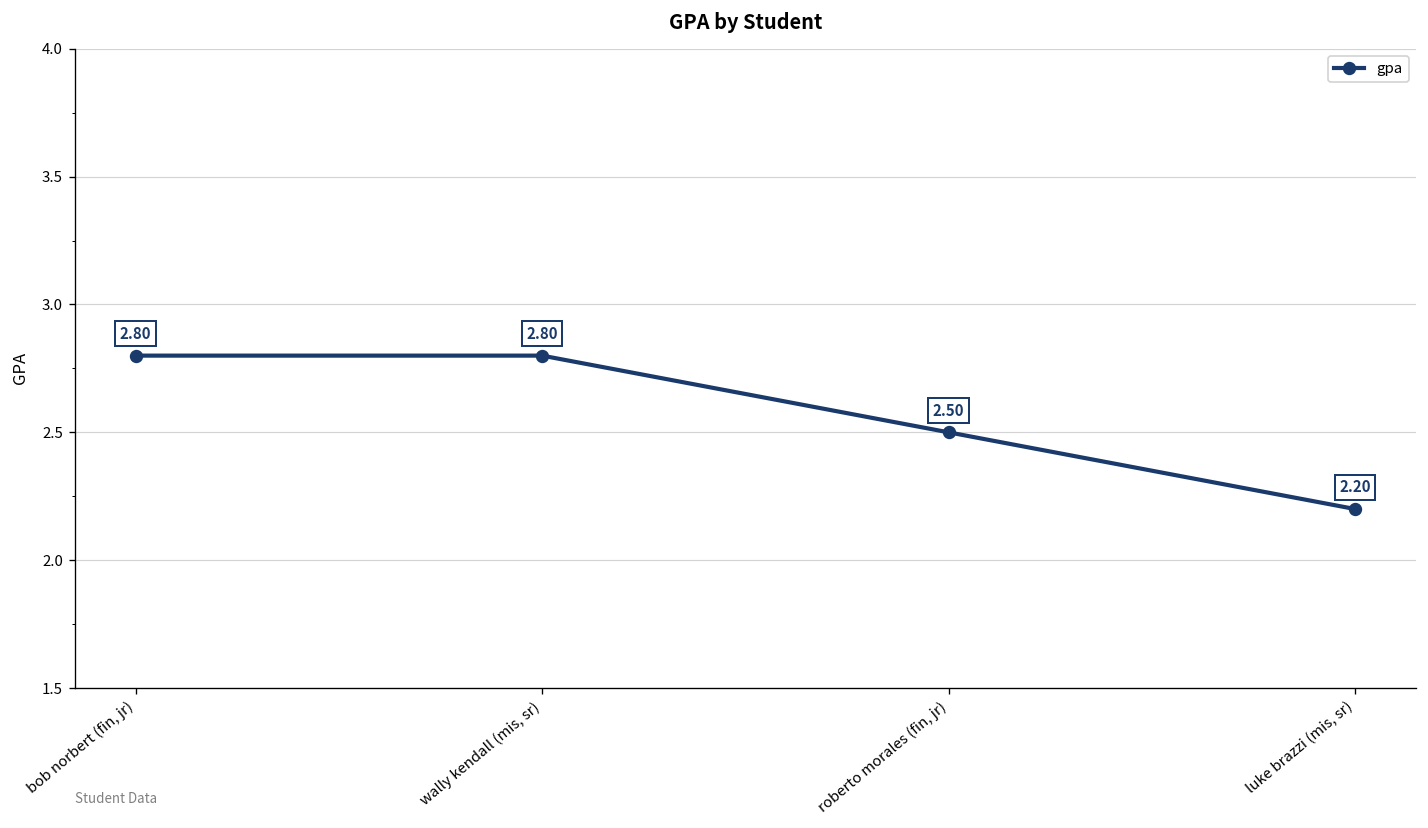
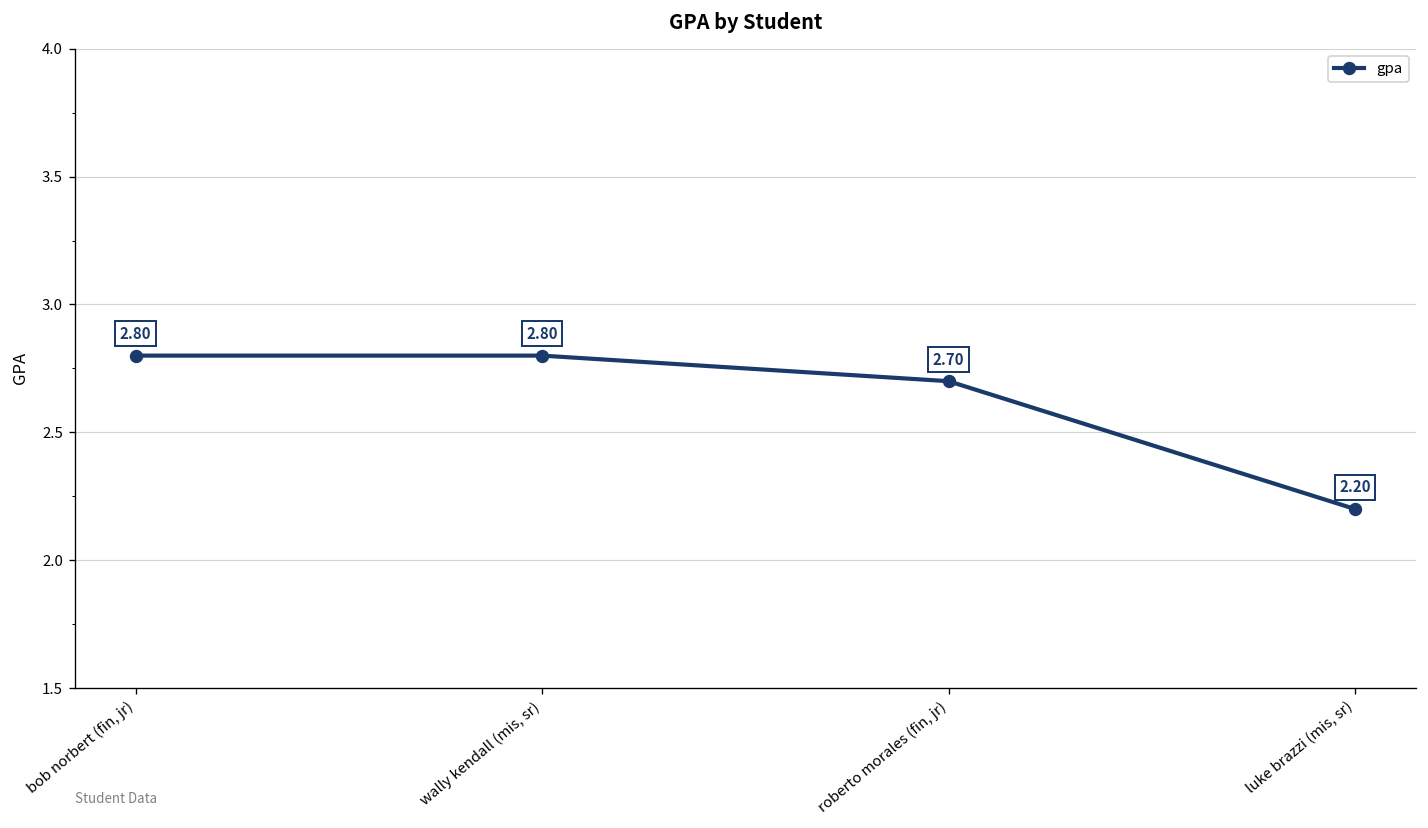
  {
-   "roberto morales (fin, jr)": 2.50
+   "roberto morales (fin, jr)": 2.70
  }
